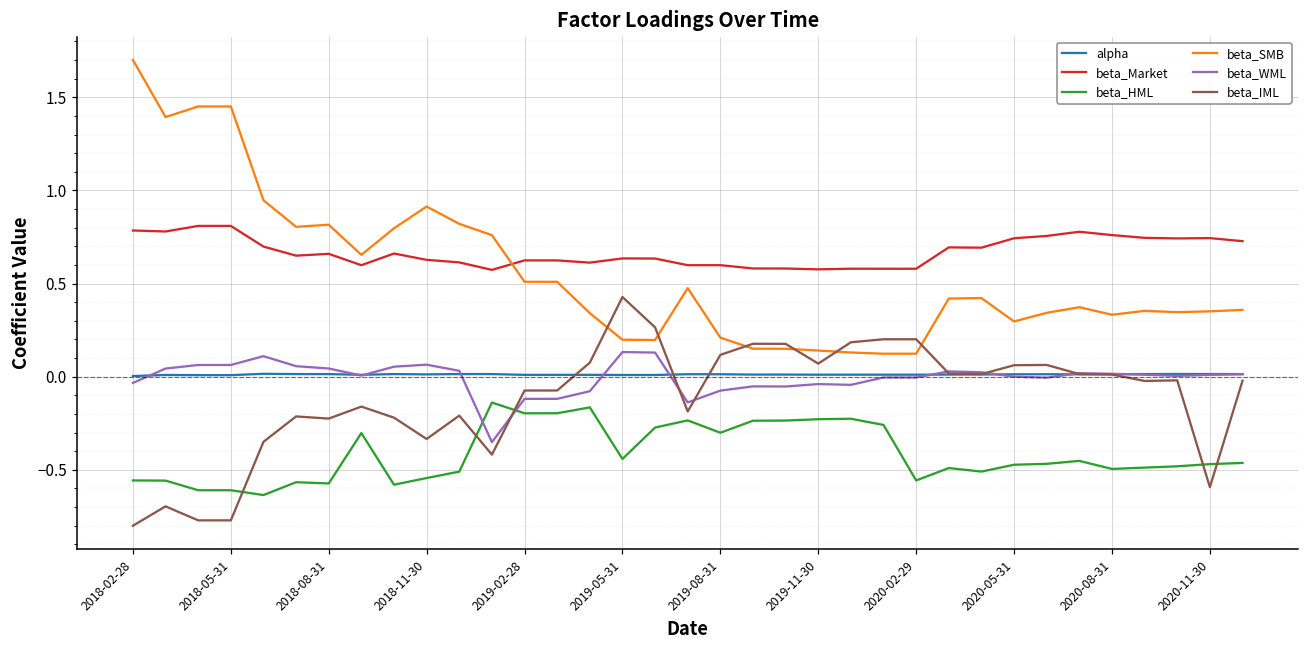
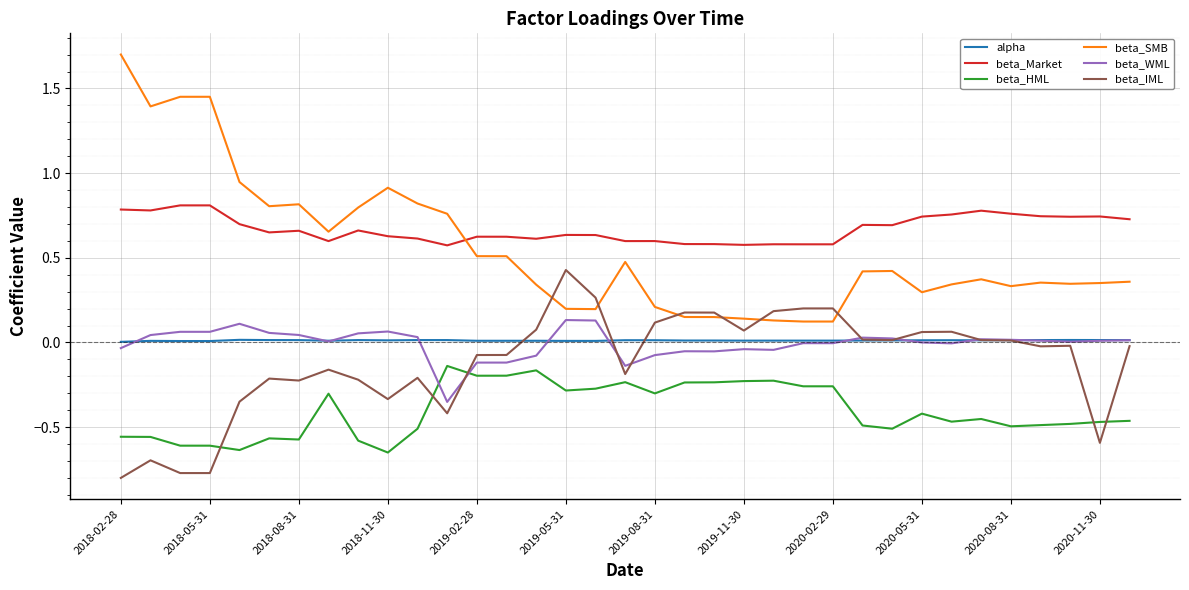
  {
    "alpha": {
      "2018-02-28": 0.00,
      "2018-05-31": 0.01,
      "2018-08-31": 0.01,
      "2018-11-30": 0.01,
      "2019-02-28": 0.01,
      "2019-05-31": 0.01,
      "2019-08-31": 0.01,
      "2019-11-30": 0.01,
      "2020-02-29": 0.01
    },
    "beta_Market": {
      "2018-02-28": 0.78,
      "2018-05-31": 0.81,
      "2018-08-31": 0.66,
      "2018-11-30": 0.63,
      "2019-02-28": 0.62,
      "2019-05-31": 0.63,
      "2019-08-31": 0.60,
      "2019-11-30": 0.58,
      "2020-02-29": 0.58,
      "2020-05-31": 0.74,
      "2020-08-31": 0.76,
      "2020-11-30": 0.74
    },
    "beta_HML": {
      "2018-02-28": -0.56,
      "2018-05-31": -0.61,
      "2018-08-31": -0.57,
-     "2018-11-30": -0.54,
+     "2018-11-30": -0.65,
      "2019-02-28": -0.20,
-     "2019-05-31": -0.44,
+     "2019-05-31": -0.28,
      "2019-08-31": -0.30,
      "2019-11-30": -0.23,
-     "2020-02-29": -0.56,
-     "2020-05-31": -0.47,
+     "2020-02-29": -0.26,
+     "2020-05-31": -0.42,
      "2020-08-31": -0.50,
      "2020-11-30": -0.47
    },
    "beta_SMB": {
      "2018-02-28": 1.70,
      "2018-05-31": 1.45,
      "2018-08-31": 0.82,
      "2018-11-30": 0.91,
      "2019-02-28": 0.51,
      "2019-05-31": 0.20,
      "2019-08-31": 0.21,
      "2019-11-30": 0.14,
      "2020-02-29": 0.12,
      "2020-05-31": 0.30,
      "2020-08-31": 0.33,
      "2020-11-30": 0.35
    },
    "beta_WML": {
      "2018-02-28": -0.03,
      "2018-05-31": 0.06,
      "2018-08-31": 0.04,
      "2018-11-30": 0.06,
      "2019-02-28": -0.12,
      "2019-05-31": 0.13,
      "2019-08-31": -0.07,
      "2019-11-30": -0.04,
      "2020-02-29": 0.00
    },
    "beta_IML": {
      "2018-02-28": -0.80,
      "2018-05-31": -0.77,
      "2018-08-31": -0.22,
      "2018-11-30": -0.33,
      "2019-02-28": -0.07,
      "2019-05-31": 0.43,
      "2019-08-31": 0.12,
      "2019-11-30": 0.07,
      "2020-02-29": 0.20,
      "2020-05-31": 0.06,
      "2020-11-30": -0.59
    }
  }
